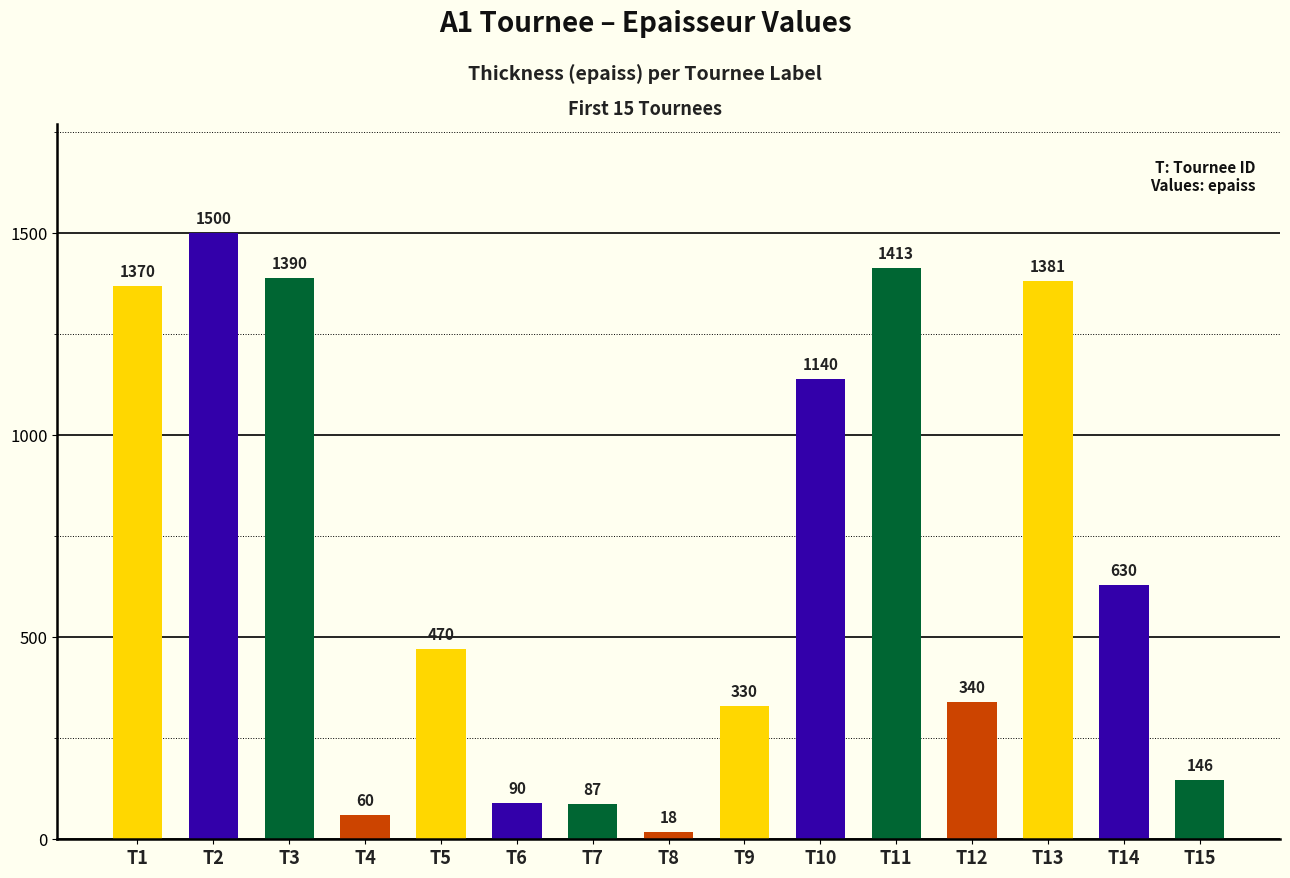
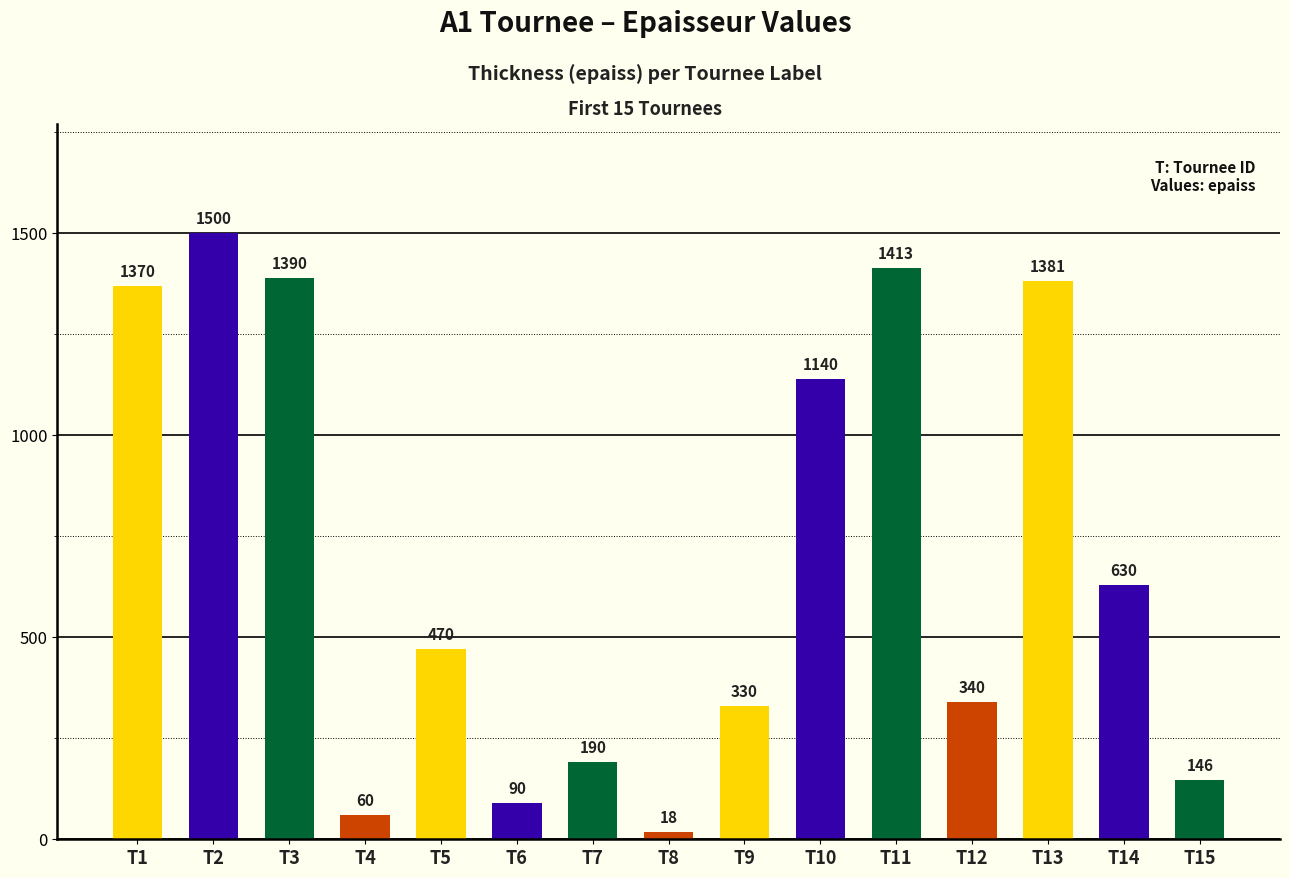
  {
    "T1": 1370,
    "T2": 1500,
    "T3": 1390,
    "T4": 60,
    "T5": 470,
    "T6": 90,
-   "T7": 87,
+   "T7": 190,
    "T8": 18,
    "T9": 330,
    "T10": 1140,
    "T11": 1413,
    "T12": 340,
    "T13": 1381,
    "T14": 630,
    "T15": 146
  }
